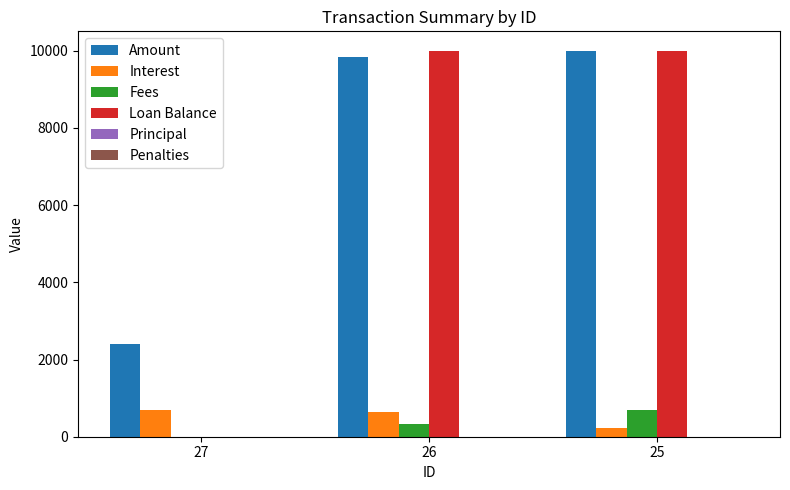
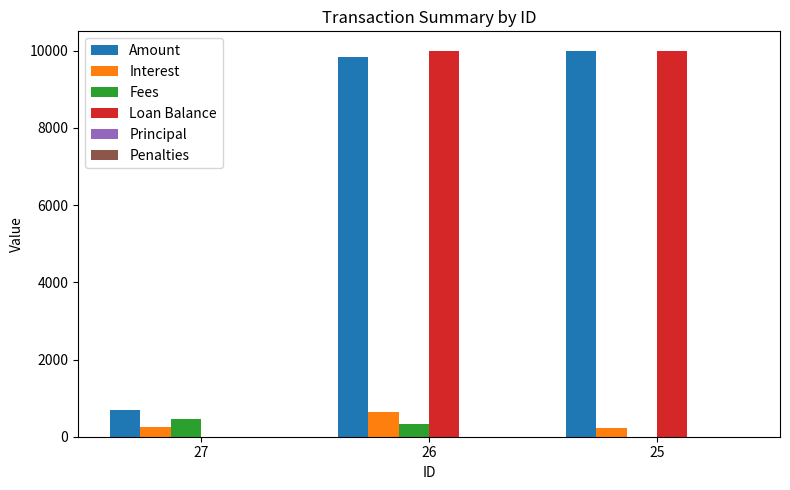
  {
    "Amount": {
-     "27": 2400,
+     "27": 700,
      "26": 9800,
      "25": 10000
    },
    "Interest": {
-     "27": 700,
+     "27": 300,
      "26": 600,
      "25": 200
    },
    "Fees": {
-     "27": 0,
+     "27": 500,
      "26": 300,
-     "25": 700
+     "25": 0
    },
    "Loan Balance": {
      "27": 0,
      "26": 10000,
      "25": 10000
    },
    "Principal": {
      "27": 0,
      "26": 0,
      "25": 0
    },
    "Penalties": {
      "27": 0,
      "26": 0,
      "25": 0
    }
  }
